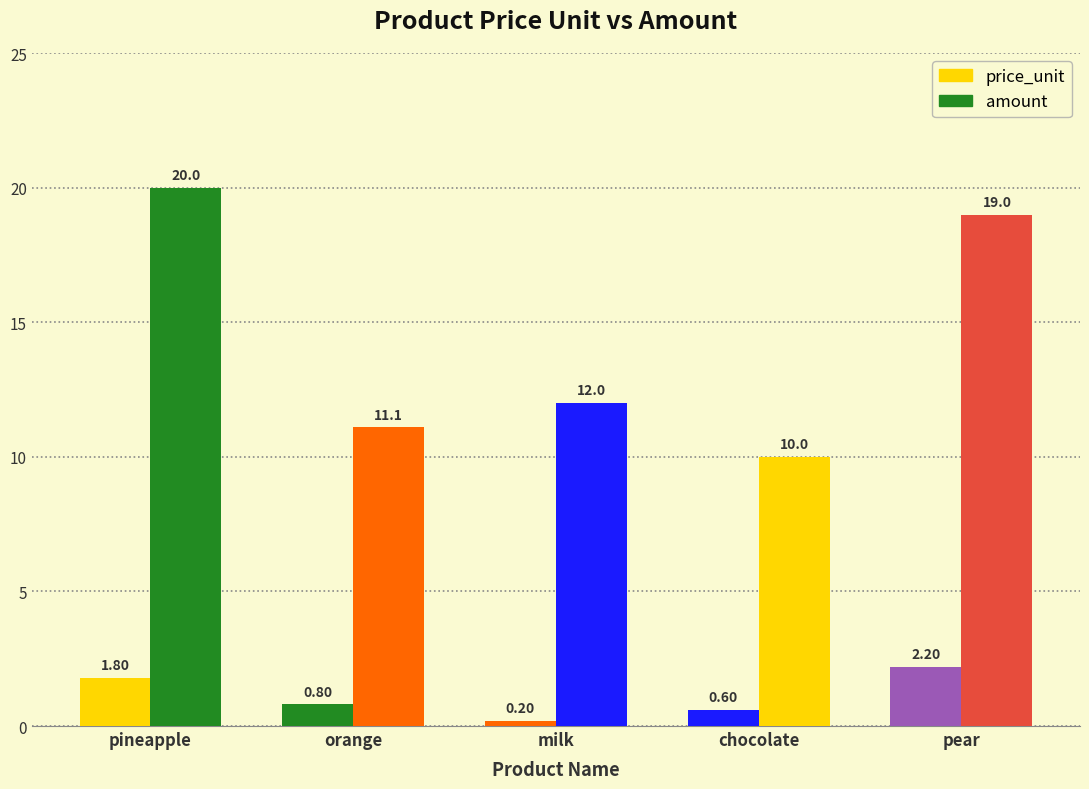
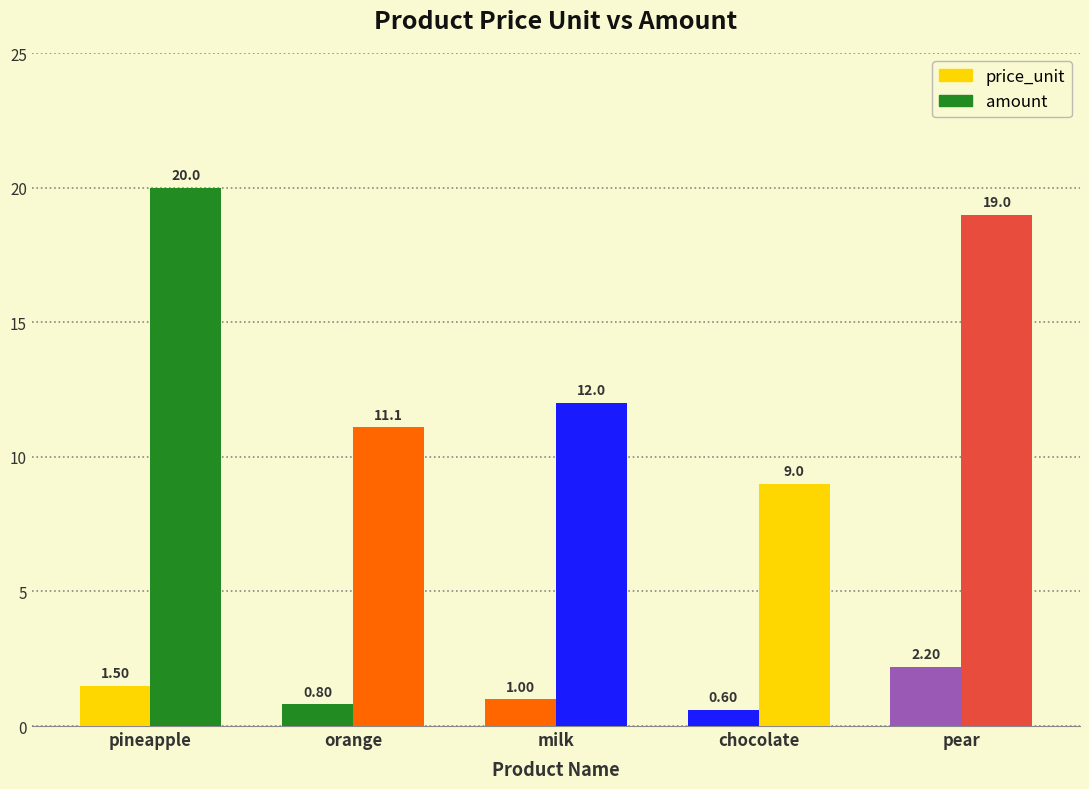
  {
    "price_unit": {
-     "pineapple": 1.80,
+     "pineapple": 1.50,
      "orange": 0.80,
-     "milk": 0.20,
+     "milk": 1.00,
      "chocolate": 0.60,
      "pear": 2.20
    },
    "amount": {
      "pineapple": 20.0,
      "orange": 11.1,
      "milk": 12.0,
-     "chocolate": 10.0,
+     "chocolate": 9.0,
      "pear": 19.0
    }
  }
